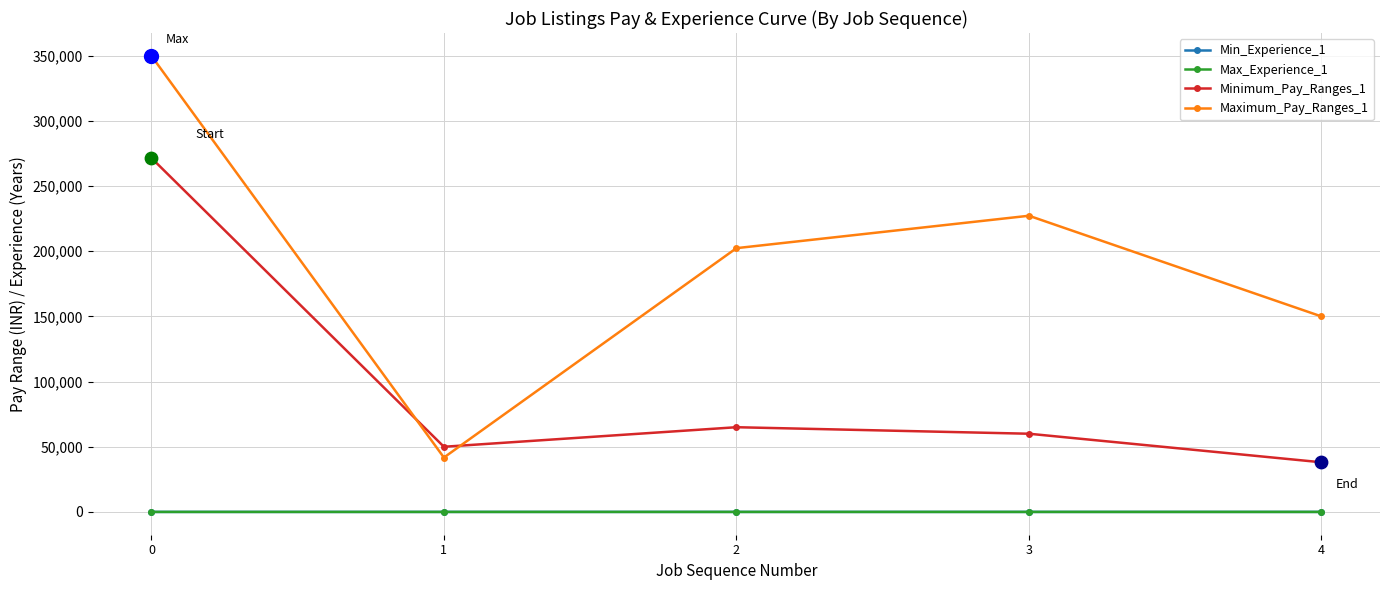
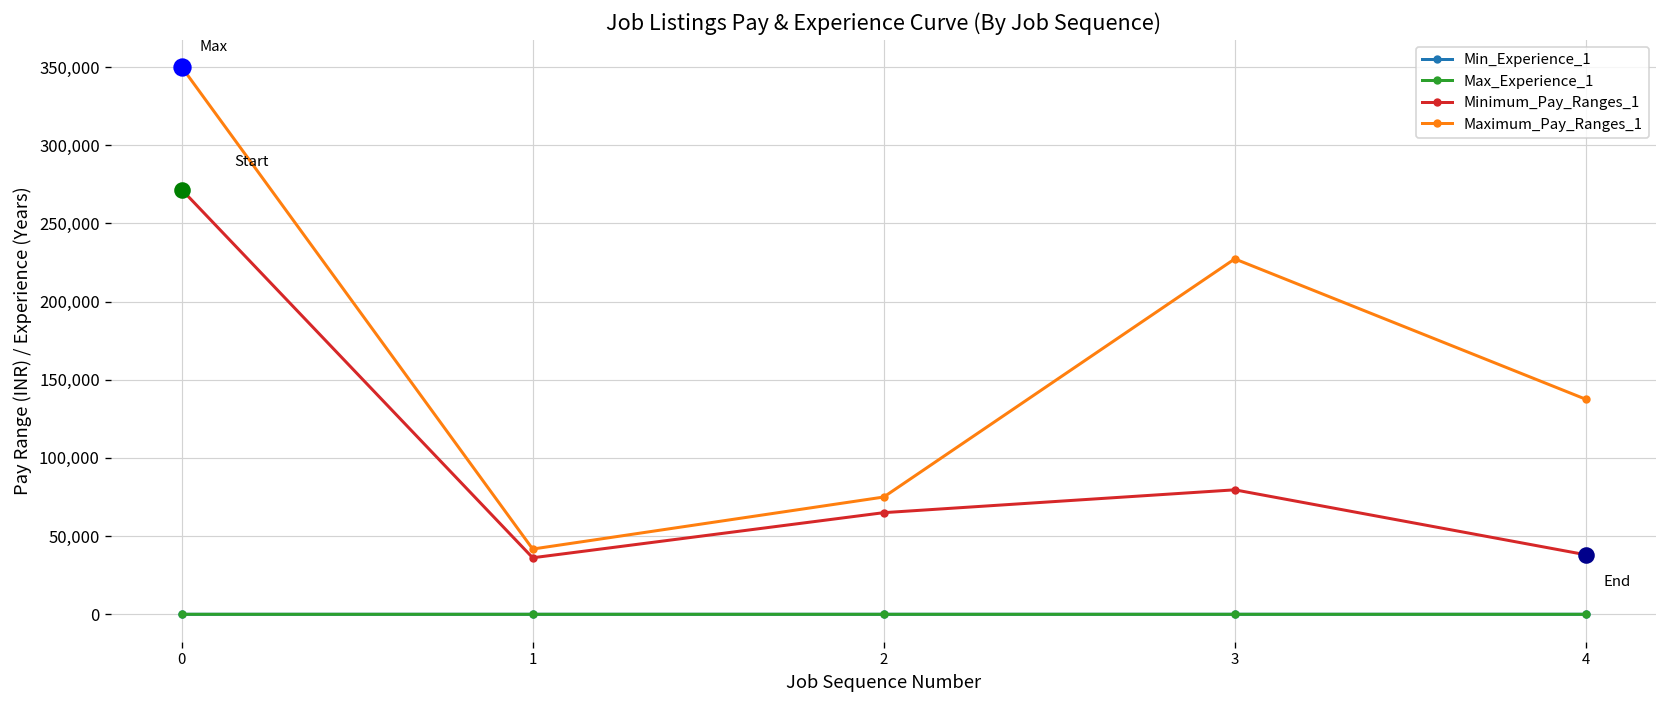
  {
    "Max_Experience_1": {
      "0": "0",
      "1": "0",
      "2": "0",
      "3": "0",
      "4": "0"
    },
    "Minimum_Pay_Ranges_1": {
-     "1": "50,000",
+     "1": "36,000",
      "2": "65,000",
-     "3": "60,000"
+     "3": "80,000"
    },
    "Maximum_Pay_Ranges_1": {
      "1": "42,000",
-     "2": "202,000",
+     "2": "75,000",
      "3": "227,000",
-     "4": "150,000"
+     "4": "138,000"
    }
  }
